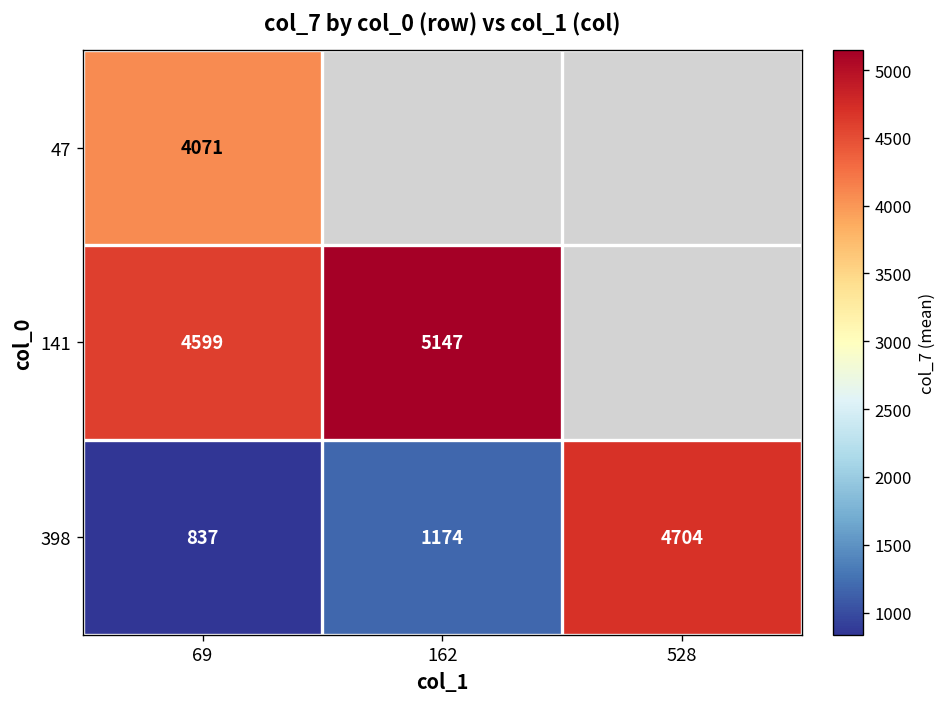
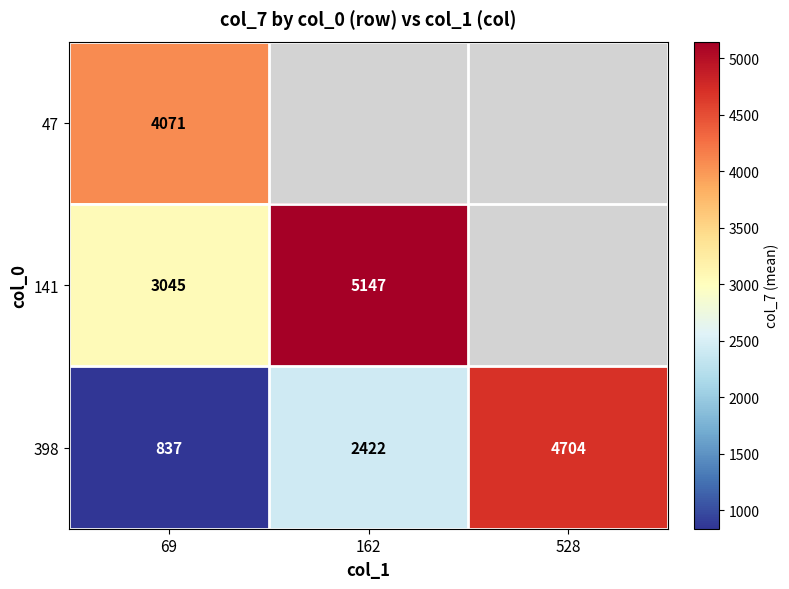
  {
    "47": {
      "69": 4071
    },
    "141": {
-     "69": 4599,
+     "69": 3045,
      "162": 5147
    },
    "398": {
      "69": 837,
-     "162": 1174,
+     "162": 2422,
      "528": 4704
    }
  }
